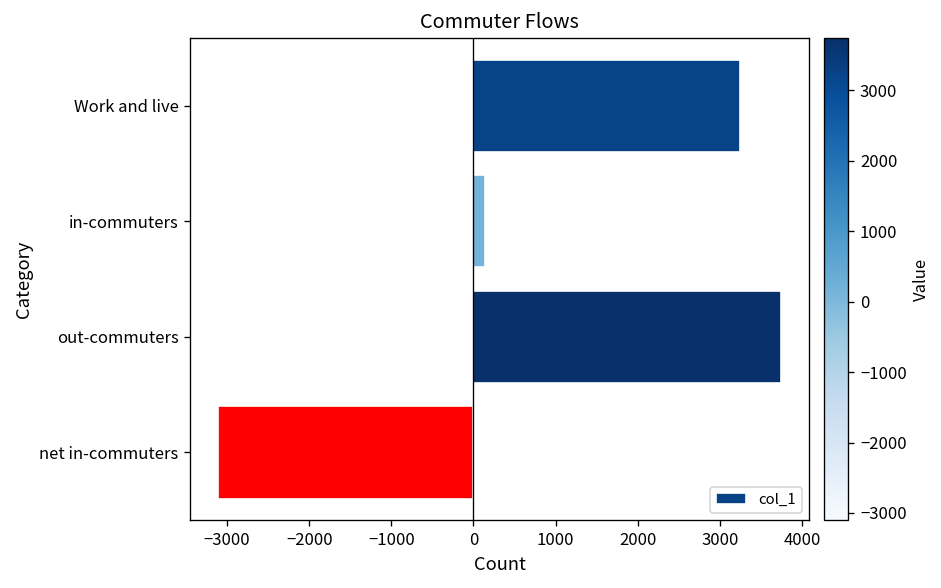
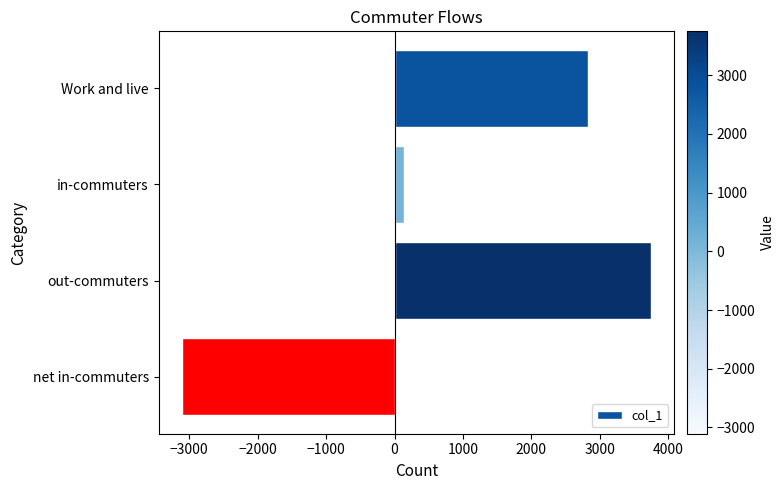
  {
-   "Work and live": 3300,
+   "Work and live": 2800,
    "in-commuters": 100,
    "out-commuters": 3700,
    "net in-commuters": -3100
  }
